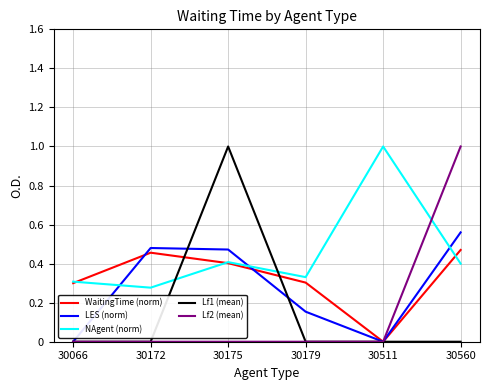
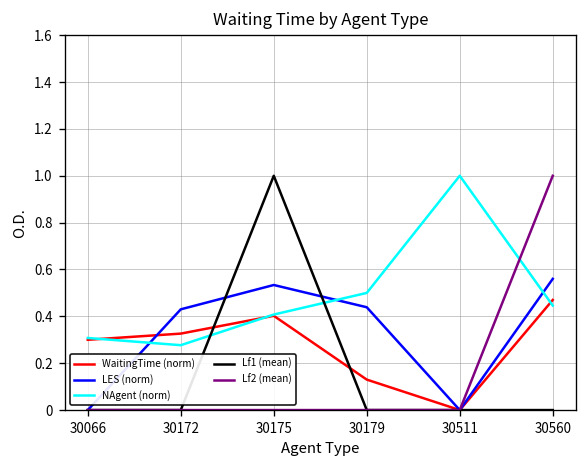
  {
    "WaitingTime (norm)": {
-     "30172": 0.46,
-     "30179": 0.30,
+     "30172": 0.33,
+     "30179": 0.13,
      "30560": 0.47
    },
    "LES (norm)": {
-     "30172": 0.48,
-     "30175": 0.47,
-     "30179": 0.15,
+     "30172": 0.43,
+     "30175": 0.53,
+     "30179": 0.44,
      "30560": 0.56
    },
    "NAgent (norm)": {
      "30172": 0.28,
-     "30179": 0.33,
+     "30179": 0.50,
      "30511": 1.00,
-     "30560": 0.40
+     "30560": 0.45
    },
    "Lf1 (mean)": {
      "30175": 1.00,
      "30560": 0.00
    },
    "Lf2 (mean)": {
      "30175": 0.00,
      "30560": 1.00
    }
  }
